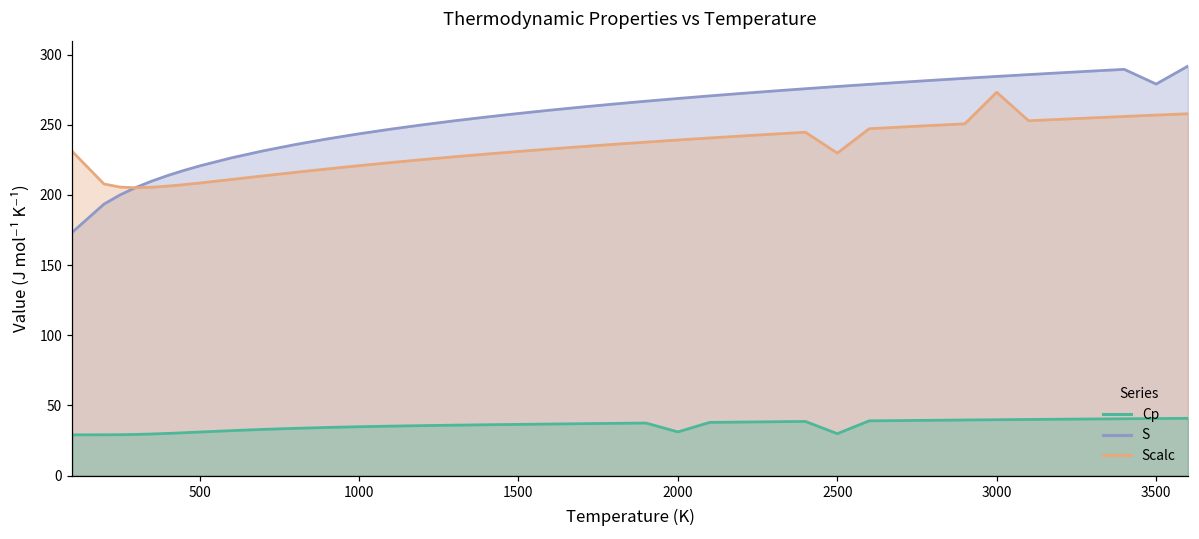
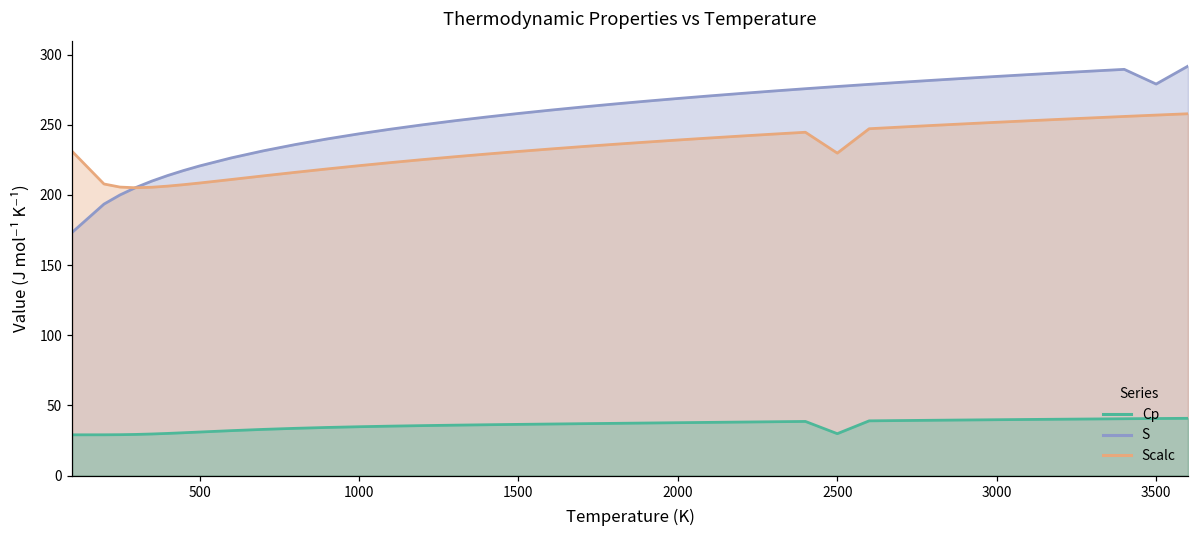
  {
    "S": {
      "500": 221,
      "1000": 244,
      "1500": 258,
      "2000": 269,
      "2500": 277,
      "3000": 284,
      "3500": 279
    },
    "Scalc": {
      "500": 209,
      "1000": 221,
      "1500": 231,
      "2000": 239,
      "2500": 230,
-     "3000": 273,
+     "3000": 252,
      "3500": 257
    },
    "Cp": {
      "500": 31,
      "1000": 35,
      "1500": 37,
-     "2000": 31,
+     "2000": 38,
      "2500": 30,
      "3000": 40,
      "3500": 41
    }
  }
